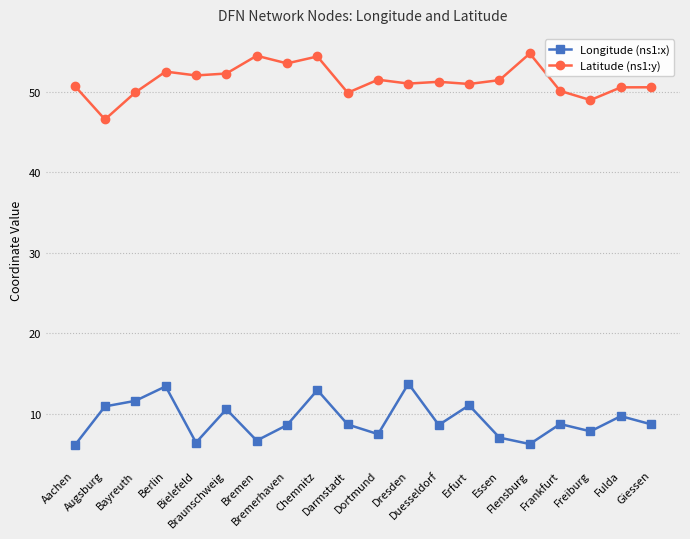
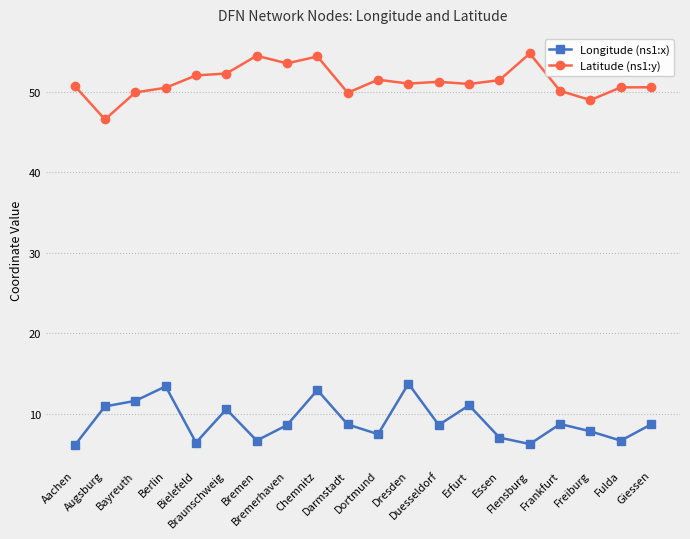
  {
    "Longitude (ns1:x)": {
      "Aachen": 6,
      "Augsburg": 11,
      "Bayreuth": 12,
      "Berlin": 13,
      "Bielefeld": 6,
      "Braunschweig": 11,
      "Bremen": 7,
      "Bremerhaven": 9,
      "Chemnitz": 13,
      "Darmstadt": 9,
      "Dortmund": 7,
      "Dresden": 14,
      "Duesseldorf": 9,
      "Erfurt": 11,
      "Essen": 7,
      "Flensburg": 6,
      "Frankfurt": 9,
      "Freiburg": 8,
-     "Fulda": 10,
+     "Fulda": 7,
      "Giessen": 9
    },
    "Latitude (ns1:y)": {
      "Aachen": 51,
      "Augsburg": 47,
      "Bayreuth": 50,
-     "Berlin": 53,
+     "Berlin": 51,
      "Bielefeld": 52,
      "Braunschweig": 52,
      "Bremen": 54,
      "Bremerhaven": 54,
      "Chemnitz": 54,
      "Darmstadt": 50,
      "Dortmund": 52,
      "Dresden": 51,
      "Duesseldorf": 51,
      "Erfurt": 51,
      "Essen": 51,
      "Flensburg": 55,
      "Frankfurt": 50,
      "Freiburg": 49,
      "Fulda": 51,
      "Giessen": 51
    }
  }
